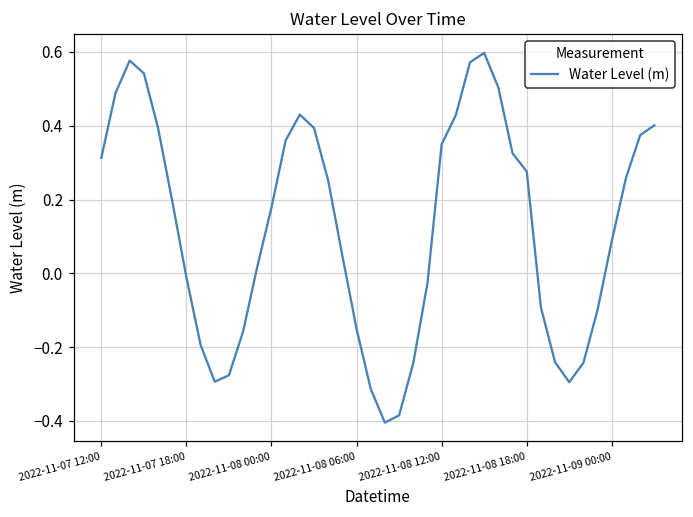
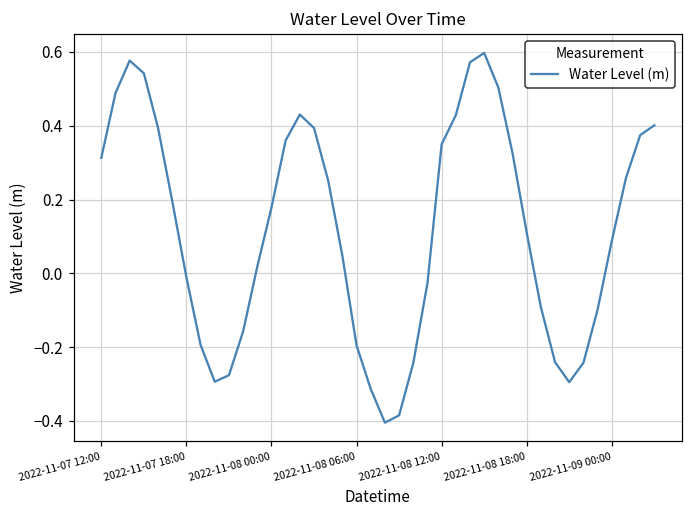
  {
    "2022-11-07 12:00": 0.31,
    "2022-11-07 18:00": -0.01,
    "2022-11-08 00:00": 0.18,
-   "2022-11-08 06:00": -0.15,
+   "2022-11-08 06:00": -0.20,
    "2022-11-08 12:00": 0.35,
-   "2022-11-08 18:00": 0.28,
+   "2022-11-08 18:00": 0.11,
    "2022-11-09 00:00": 0.09
  }
